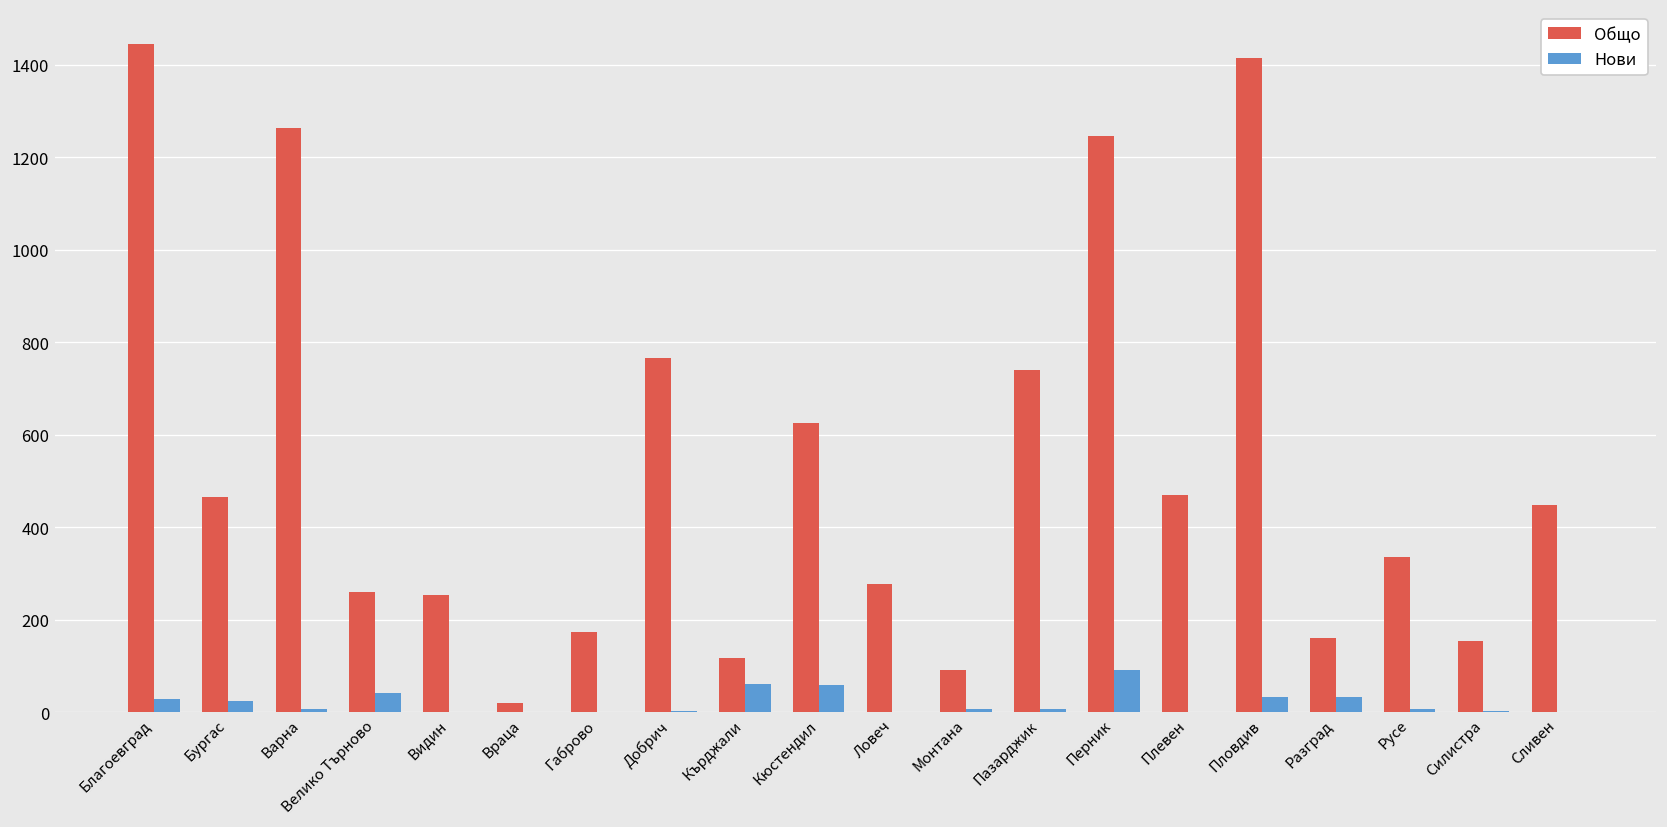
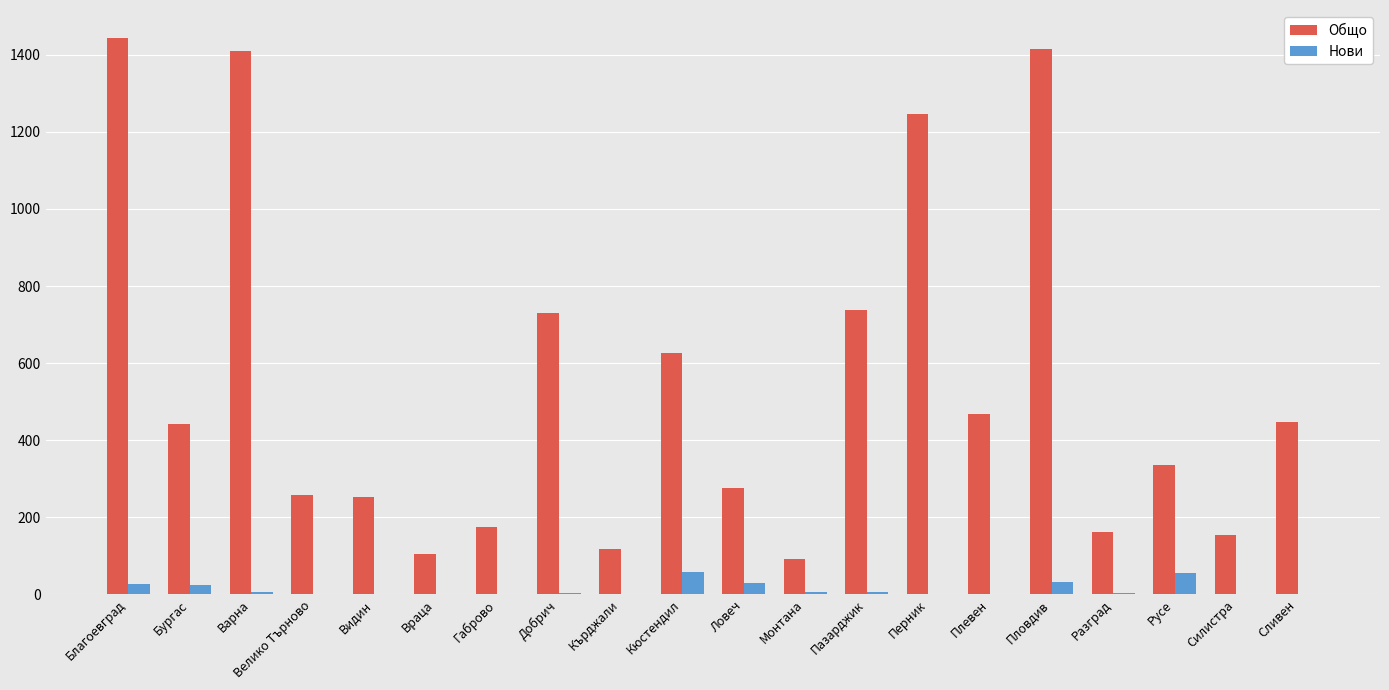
  {
    "Общо": {
      "Благоевград": 1440,
-     "Бургас": 470,
-     "Варна": 1260,
+     "Бургас": 440,
+     "Варна": 1410,
      "Велико Търново": 260,
      "Видин": 250,
-     "Враца": 20,
+     "Враца": 110,
      "Габрово": 170,
-     "Добрич": 770,
+     "Добрич": 730,
      "Кърджали": 120,
      "Кюстендил": 630,
      "Ловеч": 280,
      "Монтана": 90,
      "Пазарджик": 740,
      "Перник": 1250,
      "Плевен": 470,
      "Пловдив": 1410,
      "Разград": 160,
      "Русе": 340,
      "Силистра": 150,
      "Сливен": 450
    },
    "Нови": {
      "Благоевград": 30,
      "Бургас": 20,
-     "Велико Търново": 40,
+     "Велико Търново": 0,
      "Видин": 0,
      "Враца": 0,
      "Габрово": 0,
-     "Кърджали": 60,
+     "Кърджали": 0,
      "Кюстендил": 60,
-     "Ловеч": 0,
+     "Ловеч": 30,
      "Монтана": 10,
-     "Перник": 90,
+     "Перник": 0,
      "Плевен": 0,
      "Пловдив": 30,
-     "Разград": 30,
-     "Русе": 10,
+     "Разград": 0,
+     "Русе": 60,
      "Сливен": 0
    }
  }
